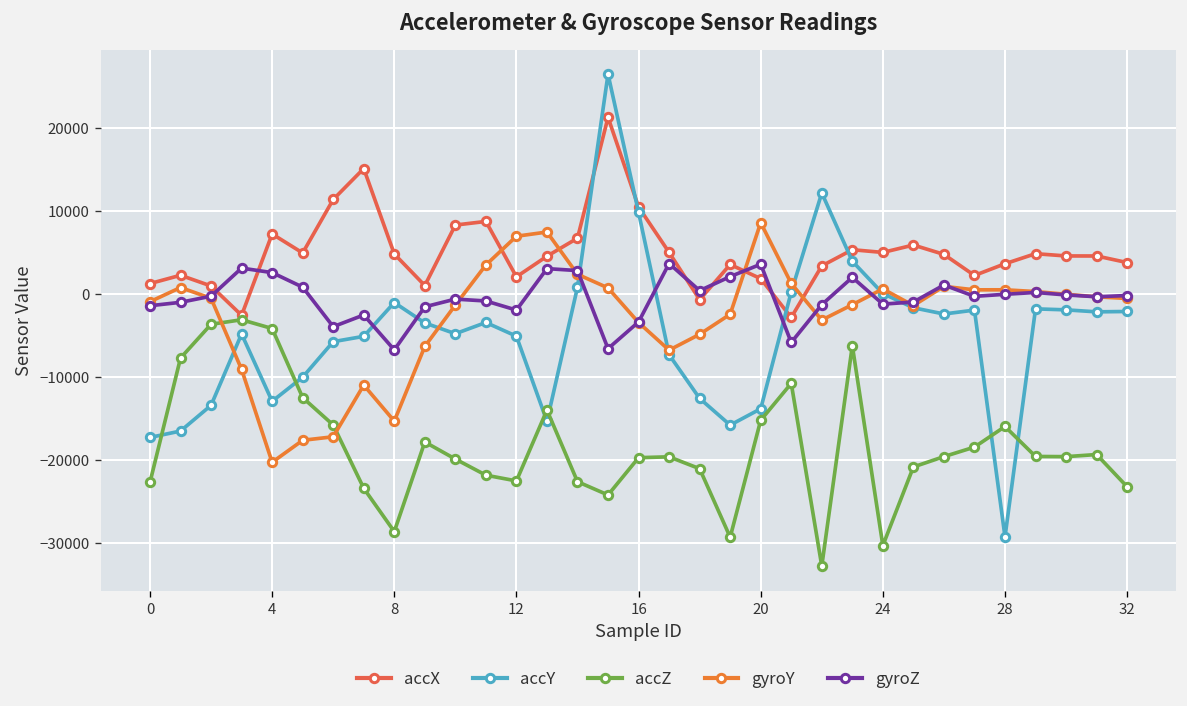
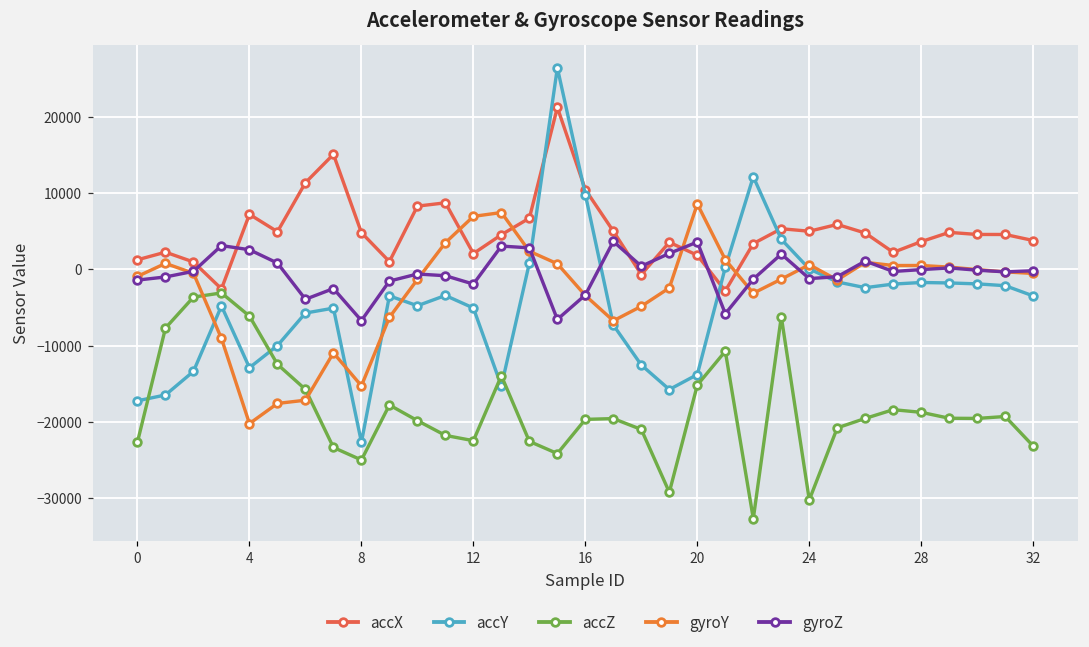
  {
    "accY": {
      "0": -17000,
      "4": -13000,
-     "8": -1000,
+     "8": -23000,
      "12": -5000,
      "16": 10000,
      "20": -14000,
      "24": 0,
-     "28": -29000,
-     "32": -2000
+     "28": -2000,
+     "32": -3000
    },
    "accZ": {
      "0": -23000,
-     "4": -4000,
-     "8": -29000,
+     "4": -6000,
+     "8": -25000,
      "12": -23000,
      "16": -20000,
      "20": -15000,
      "24": -30000,
-     "28": -16000,
+     "28": -19000,
      "32": -23000
    },
    "gyroZ": {
      "0": -1000,
      "4": 3000,
      "8": -7000,
      "12": -2000,
      "20": 4000,
      "24": -1000,
      "28": 0
    }
  }
